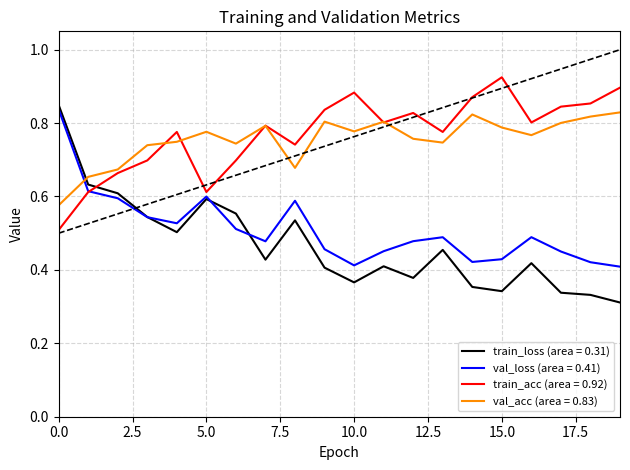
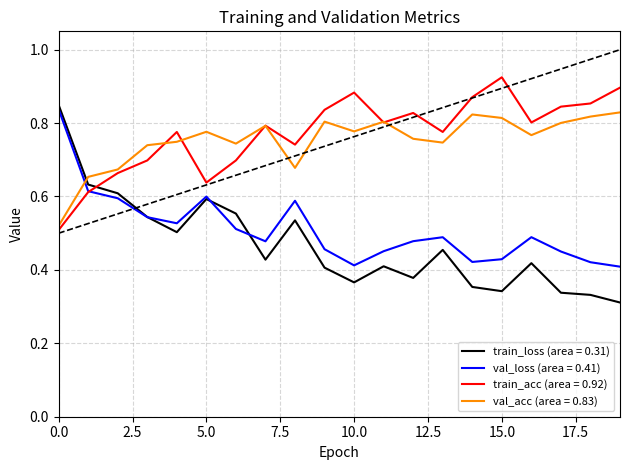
  {
    "val_loss (area = 0.41)": {
      "0.0": 0.84,
      "10.0": 0.41,
      "15.0": 0.43
    },
    "train_acc (area = 0.92)": {
      "0.0": 0.51,
-     "5.0": 0.61,
+     "5.0": 0.64,
      "10.0": 0.88,
      "15.0": 0.92
    },
    "val_acc (area = 0.83)": {
-     "0.0": 0.58,
+     "0.0": 0.52,
      "5.0": 0.78,
      "10.0": 0.78,
-     "15.0": 0.79
+     "15.0": 0.81
    }
  }
